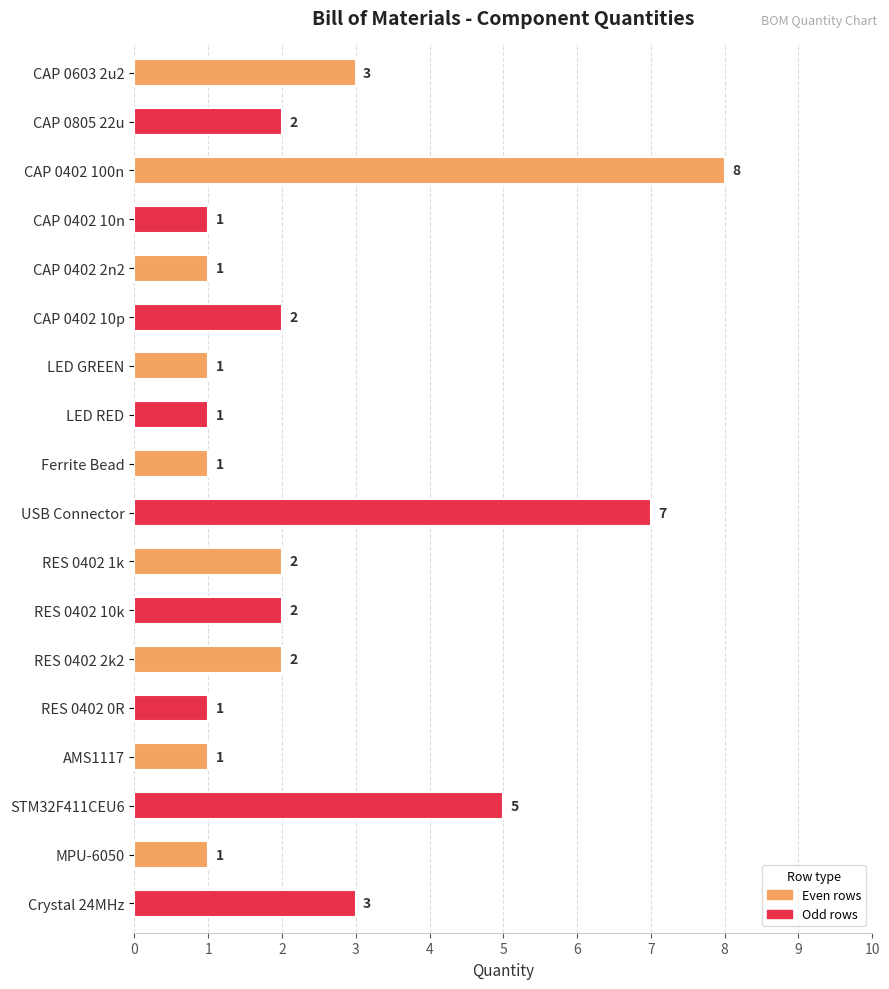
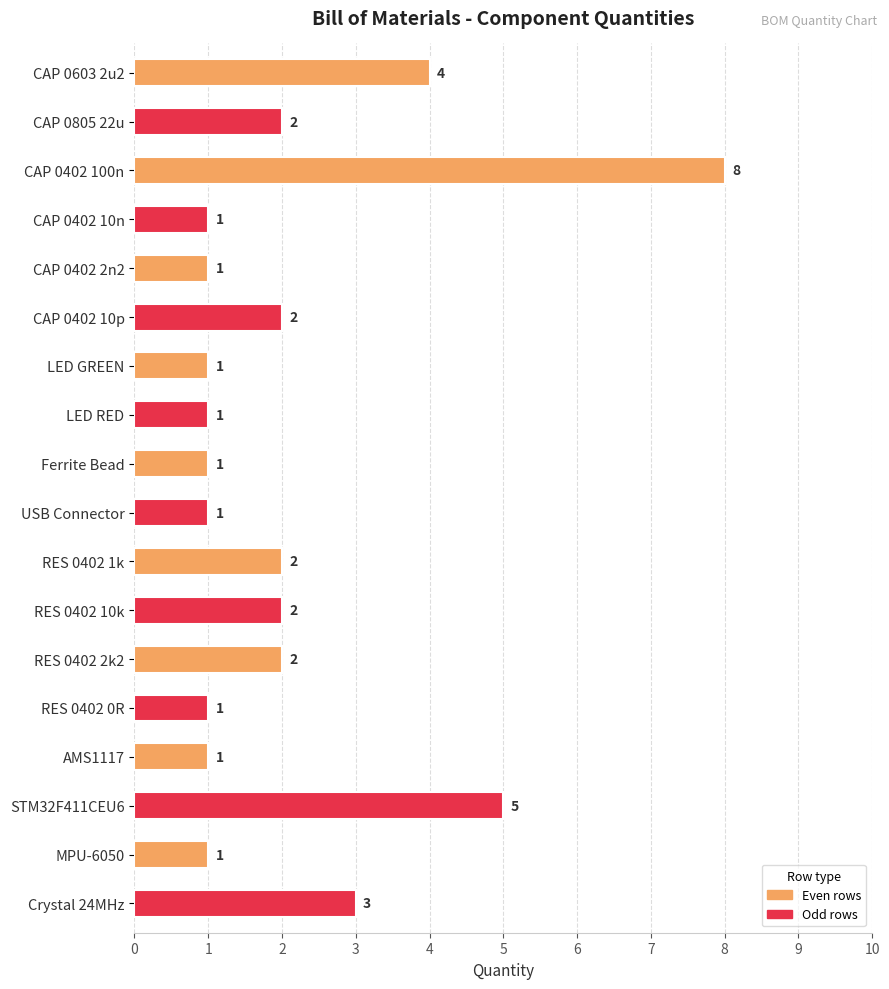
  {
-   "CAP 0603 2u2": 3,
+   "CAP 0603 2u2": 4,
    "CAP 0805 22u": 2,
    "CAP 0402 100n": 8,
    "CAP 0402 10n": 1,
    "CAP 0402 2n2": 1,
    "CAP 0402 10p": 2,
    "LED GREEN": 1,
    "LED RED": 1,
    "Ferrite Bead": 1,
-   "USB Connector": 7,
+   "USB Connector": 1,
    "RES 0402 1k": 2,
    "RES 0402 10k": 2,
    "RES 0402 2k2": 2,
    "RES 0402 0R": 1,
    "AMS1117": 1,
    "STM32F411CEU6": 5,
    "MPU-6050": 1,
    "Crystal 24MHz": 3
  }
